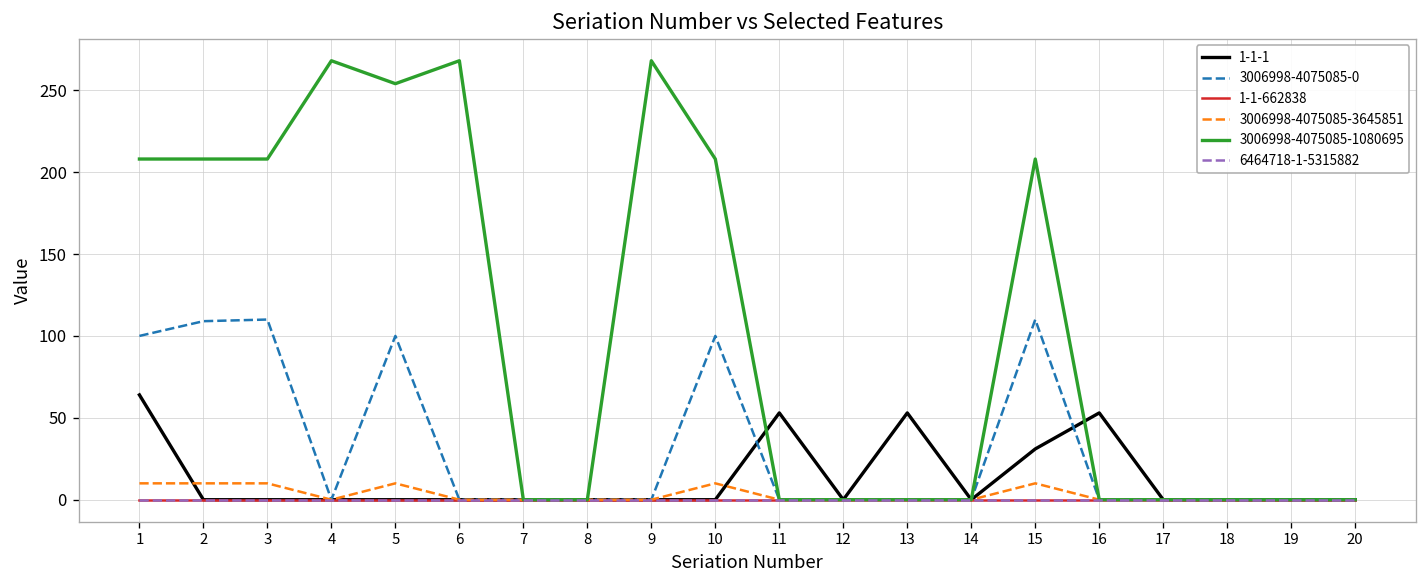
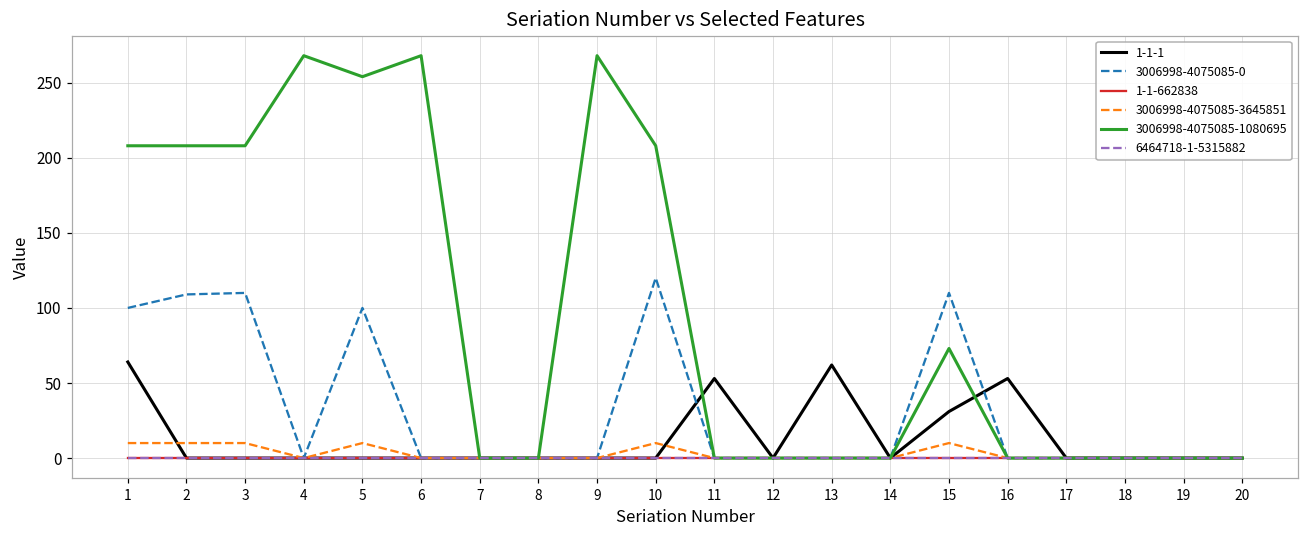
  {
    "1-1-1": {
      "1": 64,
      "11": 53,
-     "13": 53,
+     "13": 62,
      "15": 31,
      "16": 53
    },
    "3006998-4075085-0": {
      "1": 100,
      "2": 109,
      "3": 110,
      "5": 100,
-     "10": 100,
+     "10": 120,
      "15": 110
    },
    "6464718-1-5315882": {
      "1": 0,
      "15": 0
    },
    "3006998-4075085-3645851": {
      "1": 10,
      "2": 10,
      "3": 10,
      "5": 10,
      "10": 10,
      "15": 10
    },
    "3006998-4075085-1080695": {
      "1": 208,
      "2": 208,
      "3": 208,
      "4": 268,
      "5": 254,
      "6": 268,
      "9": 268,
      "10": 208,
-     "15": 208
+     "15": 73
    }
  }
